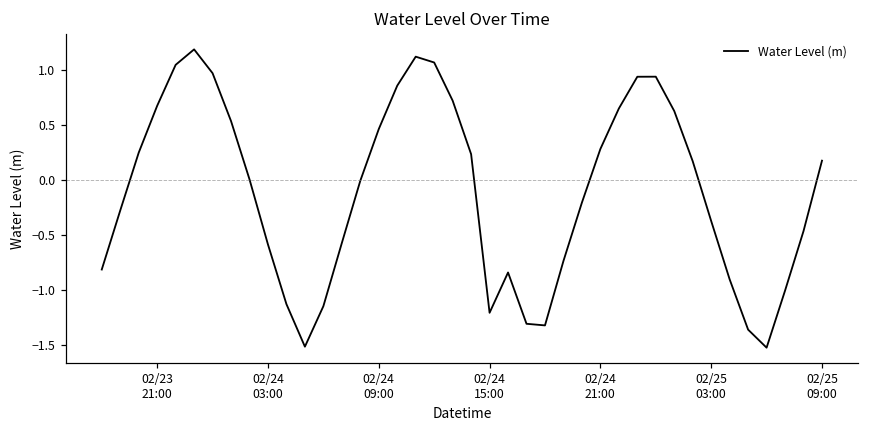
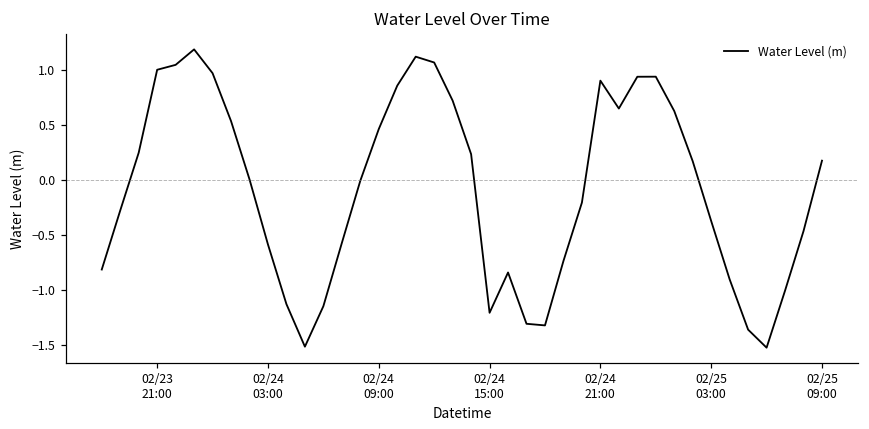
  {
-   "02/23 21:00": 0.7,
+   "02/23 21:00": 1.0,
    "02/24 03:00": -0.6,
    "02/24 09:00": 0.5,
    "02/24 15:00": -1.2,
-   "02/24 21:00": 0.3,
+   "02/24 21:00": 0.9,
    "02/25 03:00": -0.4,
    "02/25 09:00": 0.2
  }
